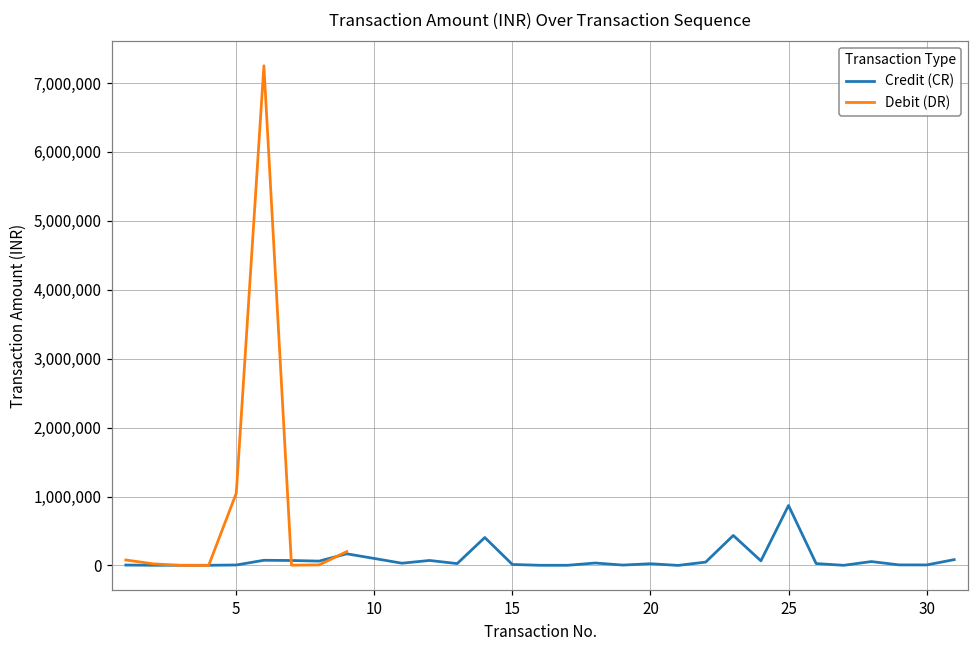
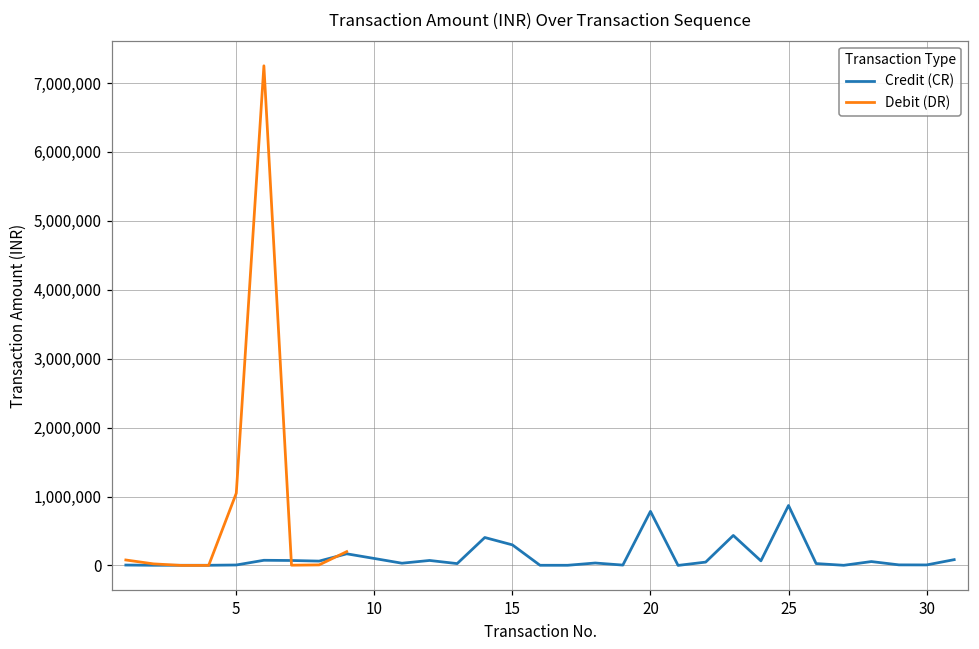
  {
    "Credit (CR)": {
      "5": "0",
      "10": "100,000",
-     "15": "0",
-     "20": "0",
+     "15": "300,000",
+     "20": "800,000",
      "25": "900,000",
      "30": "0"
    },
    "Debit (DR)": {
      "5": "1,000,000"
    }
  }
